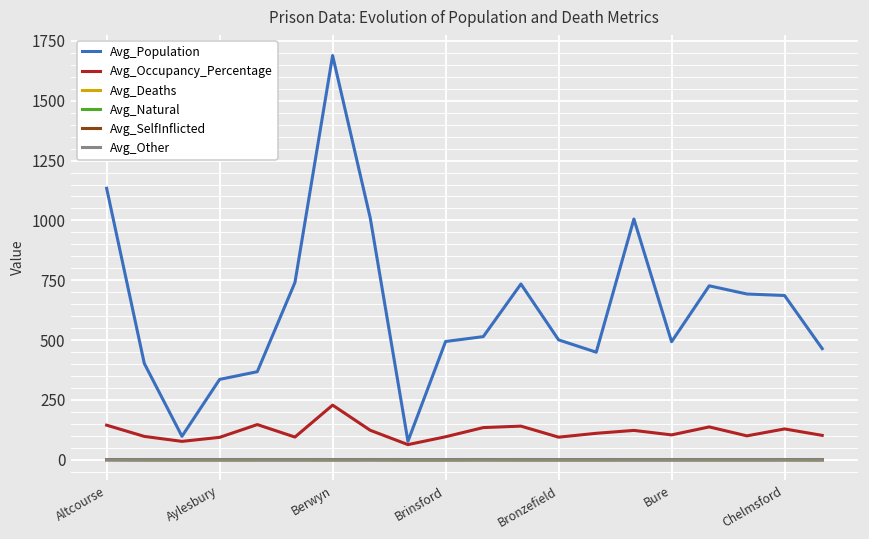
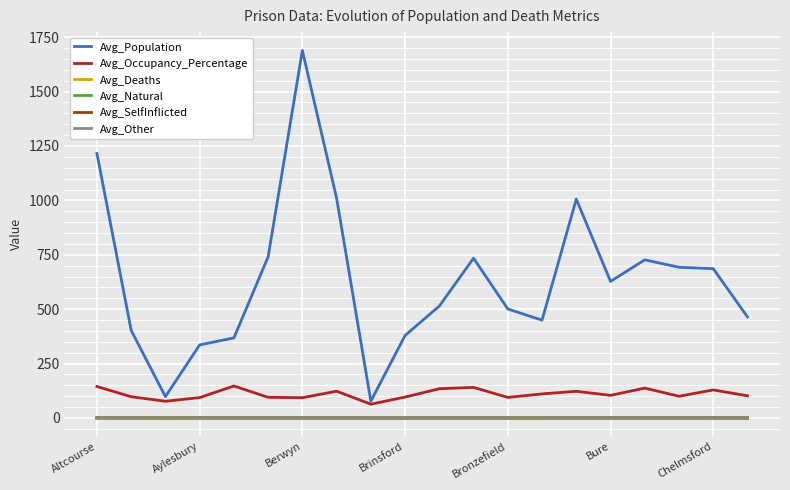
  {
    "Avg_Population": {
-     "Altcourse": 1130,
+     "Altcourse": 1220,
      "Aylesbury": 340,
      "Berwyn": 1690,
-     "Brinsford": 490,
+     "Brinsford": 380,
      "Bronzefield": 500,
-     "Bure": 490,
+     "Bure": 630,
      "Chelmsford": 690
    },
    "Avg_Occupancy_Percentage": {
      "Altcourse": 140,
      "Aylesbury": 90,
-     "Berwyn": 230,
+     "Berwyn": 90,
      "Brinsford": 100,
      "Bronzefield": 90,
      "Bure": 100,
      "Chelmsford": 130
    },
    "Avg_Other": {
      "Altcourse": 0,
      "Aylesbury": 0,
      "Berwyn": 0,
      "Brinsford": 0,
      "Bronzefield": 0,
      "Bure": 0,
      "Chelmsford": 0
    }
  }
